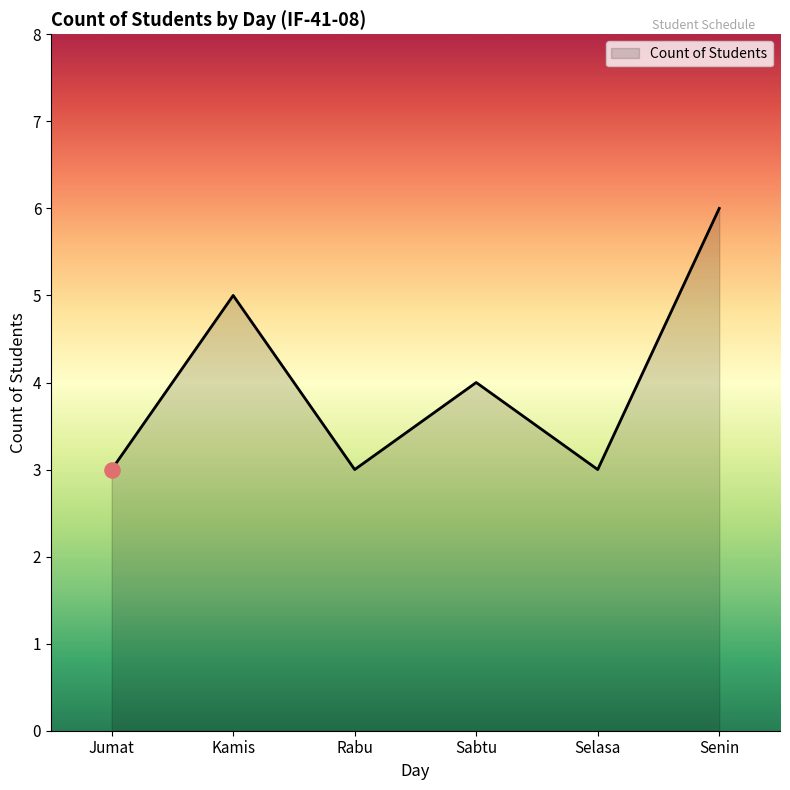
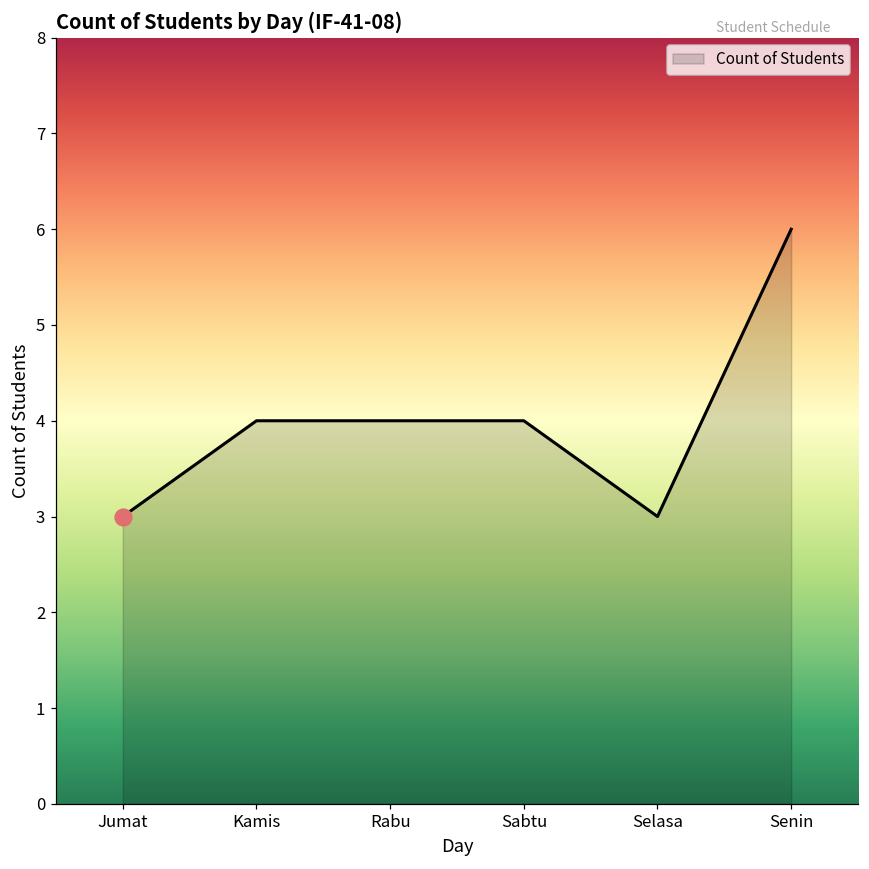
  {
    "Count of Students": {
-     "Kamis": 5,
-     "Rabu": 3,
+     "Kamis": 4,
+     "Rabu": 4,
      "Sabtu": 4,
      "Selasa": 3,
      "Senin": 6
    }
  }
